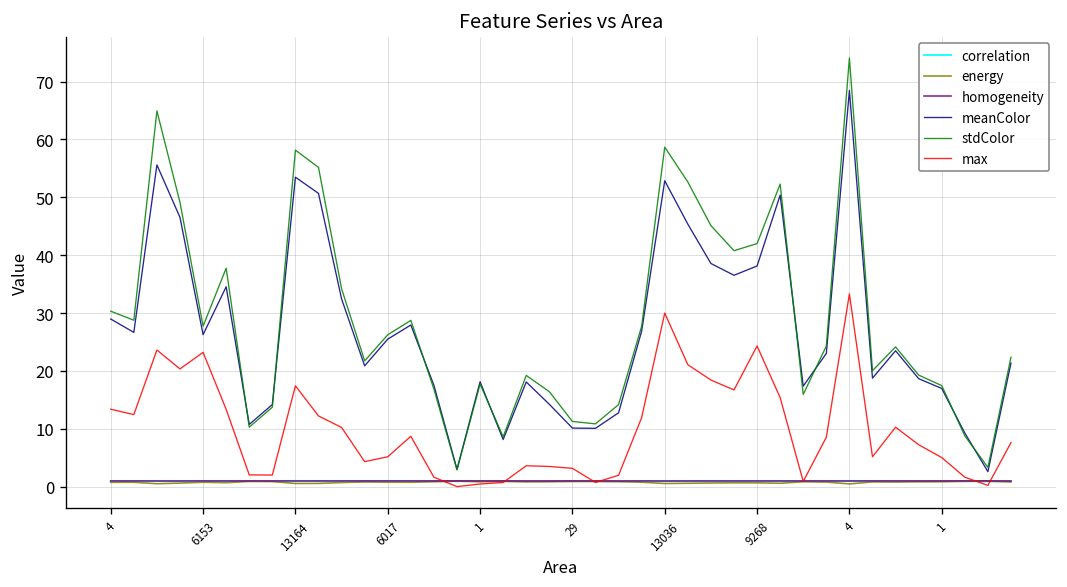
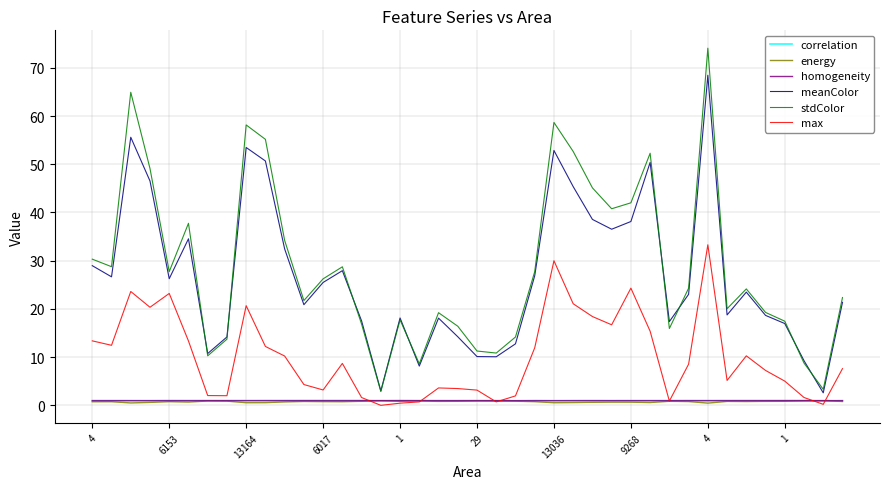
  {
    "meanColor": {
      "6153": 26,
      "13164": 53,
      "6017": 25,
      "13036": 53,
      "9268": 38
    },
    "stdColor": {
      "6153": 28,
      "13164": 58,
      "6017": 26,
      "13036": 59,
      "9268": 42
    },
    "max": {
      "6153": 23,
-     "13164": 17,
-     "6017": 5,
+     "13164": 21,
+     "6017": 3,
      "13036": 30,
      "9268": 24
    }
  }
